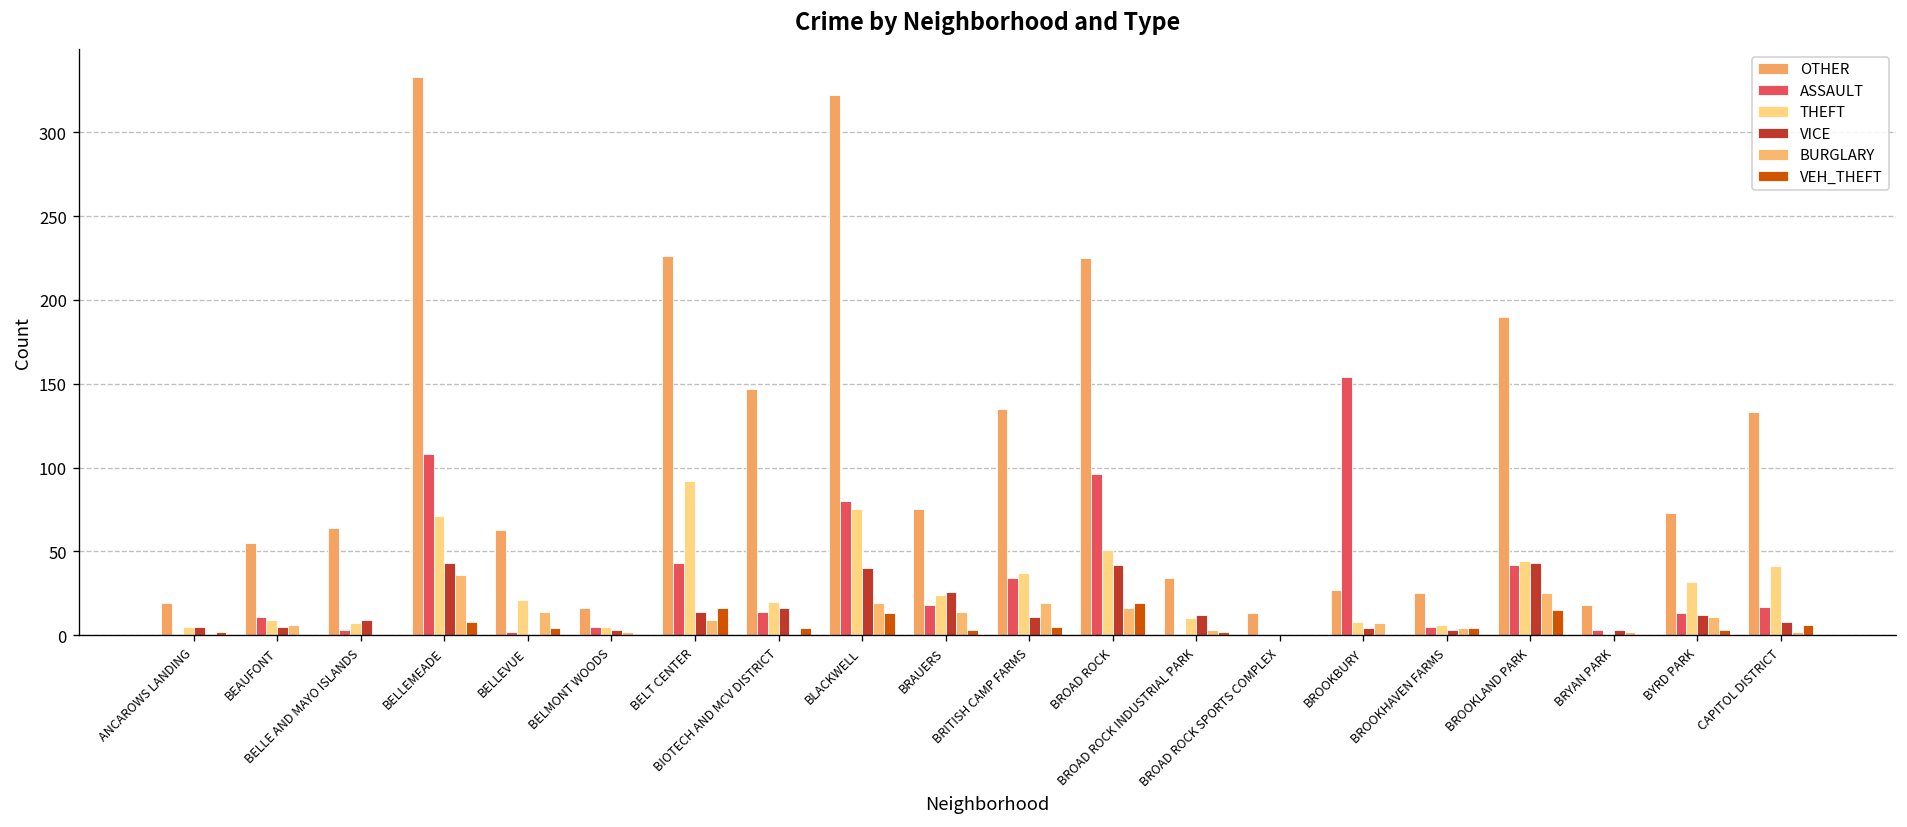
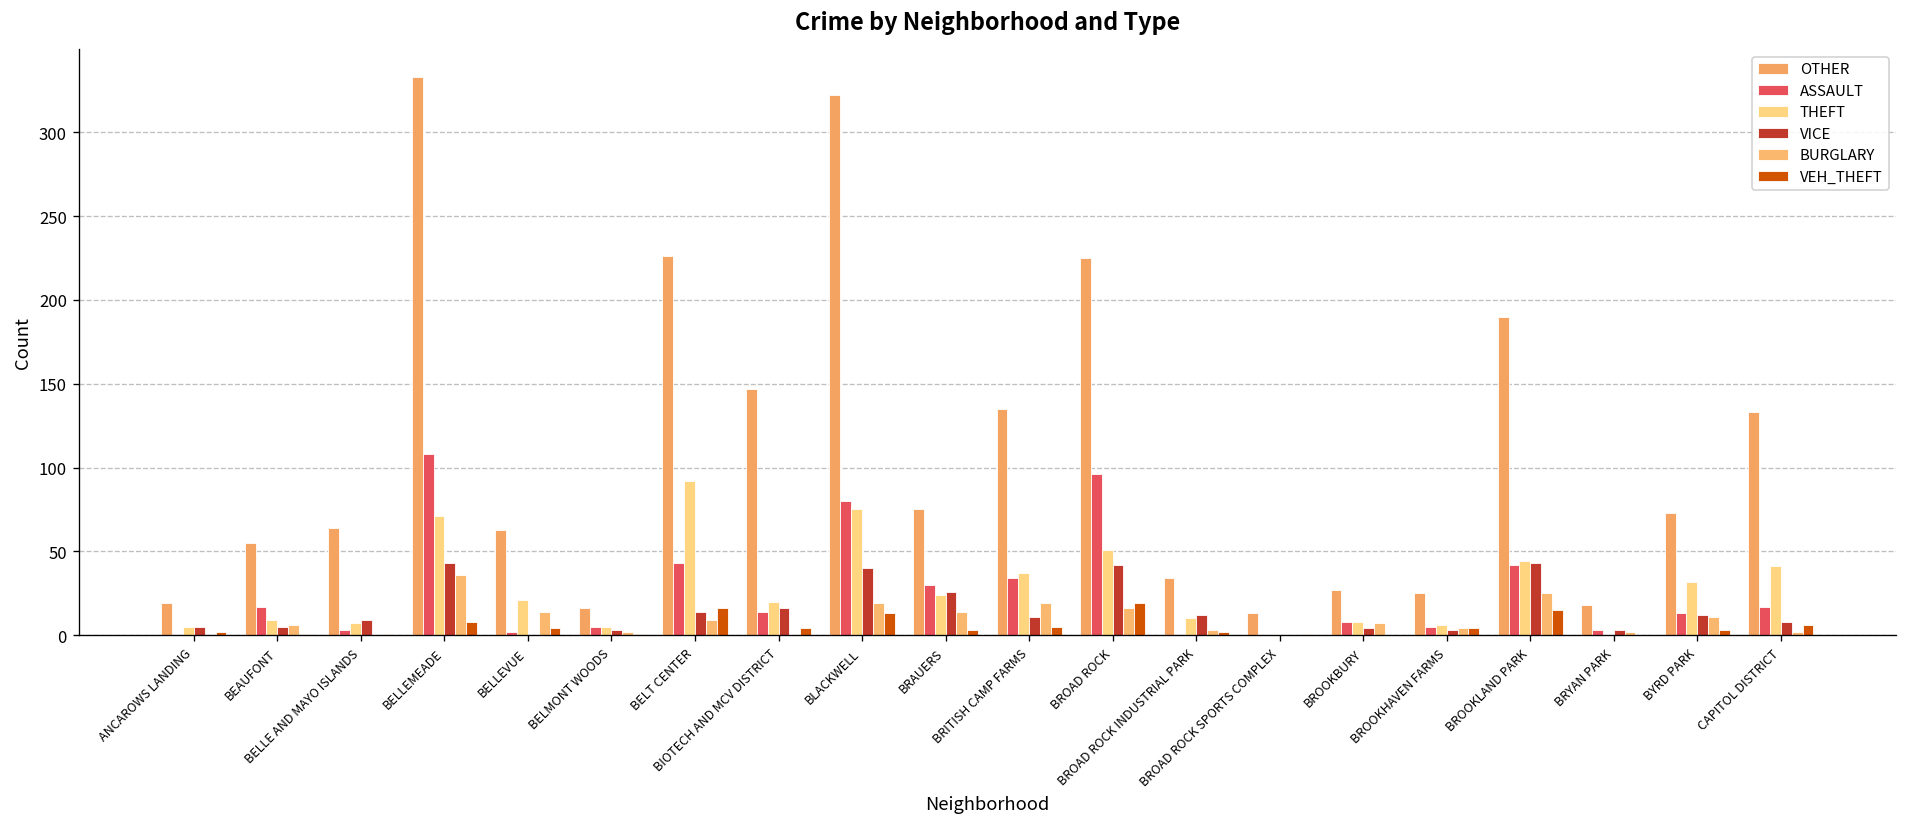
  {
    "ASSAULT": {
      "ANCAROWS LANDING": 0,
-     "BEAUFONT": 11,
+     "BEAUFONT": 17,
      "BELLE AND MAYO ISLANDS": 3,
      "BELLEMEADE": 108,
      "BELLEVUE": 2,
      "BELMONT WOODS": 5,
      "BELT CENTER": 43,
      "BIOTECH AND MCV DISTRICT": 14,
      "BLACKWELL": 80,
-     "BRAUERS": 18,
+     "BRAUERS": 30,
      "BRITISH CAMP FARMS": 34,
      "BROAD ROCK": 96,
      "BROAD ROCK SPORTS COMPLEX": 0,
-     "BROOKBURY": 154,
+     "BROOKBURY": 8,
      "BROOKHAVEN FARMS": 5,
      "BROOKLAND PARK": 42,
      "BRYAN PARK": 3,
      "BYRD PARK": 13,
      "CAPITOL DISTRICT": 17
    }
  }
